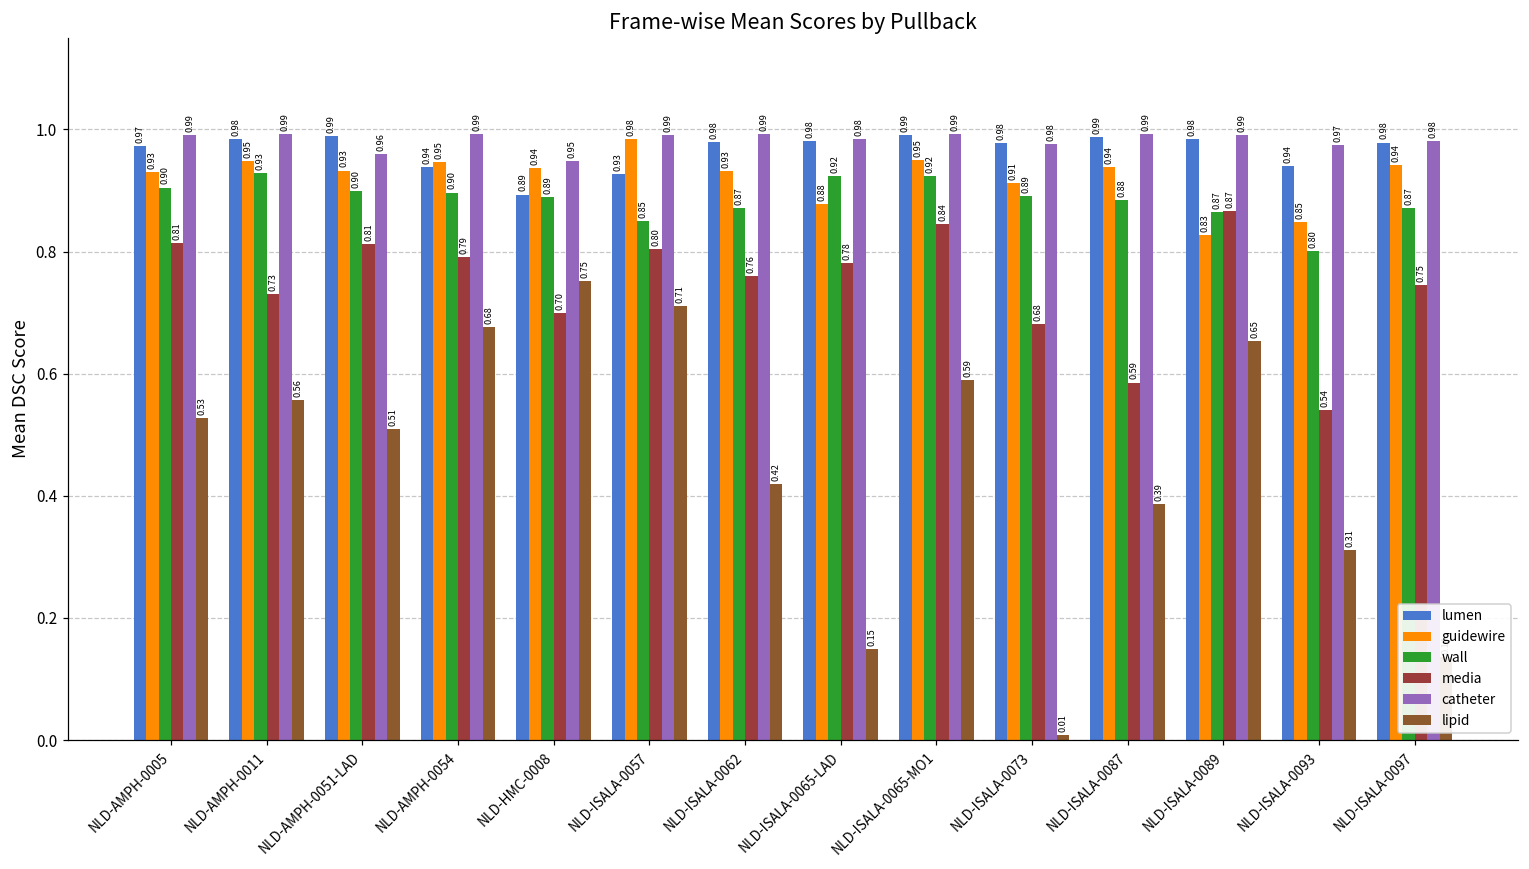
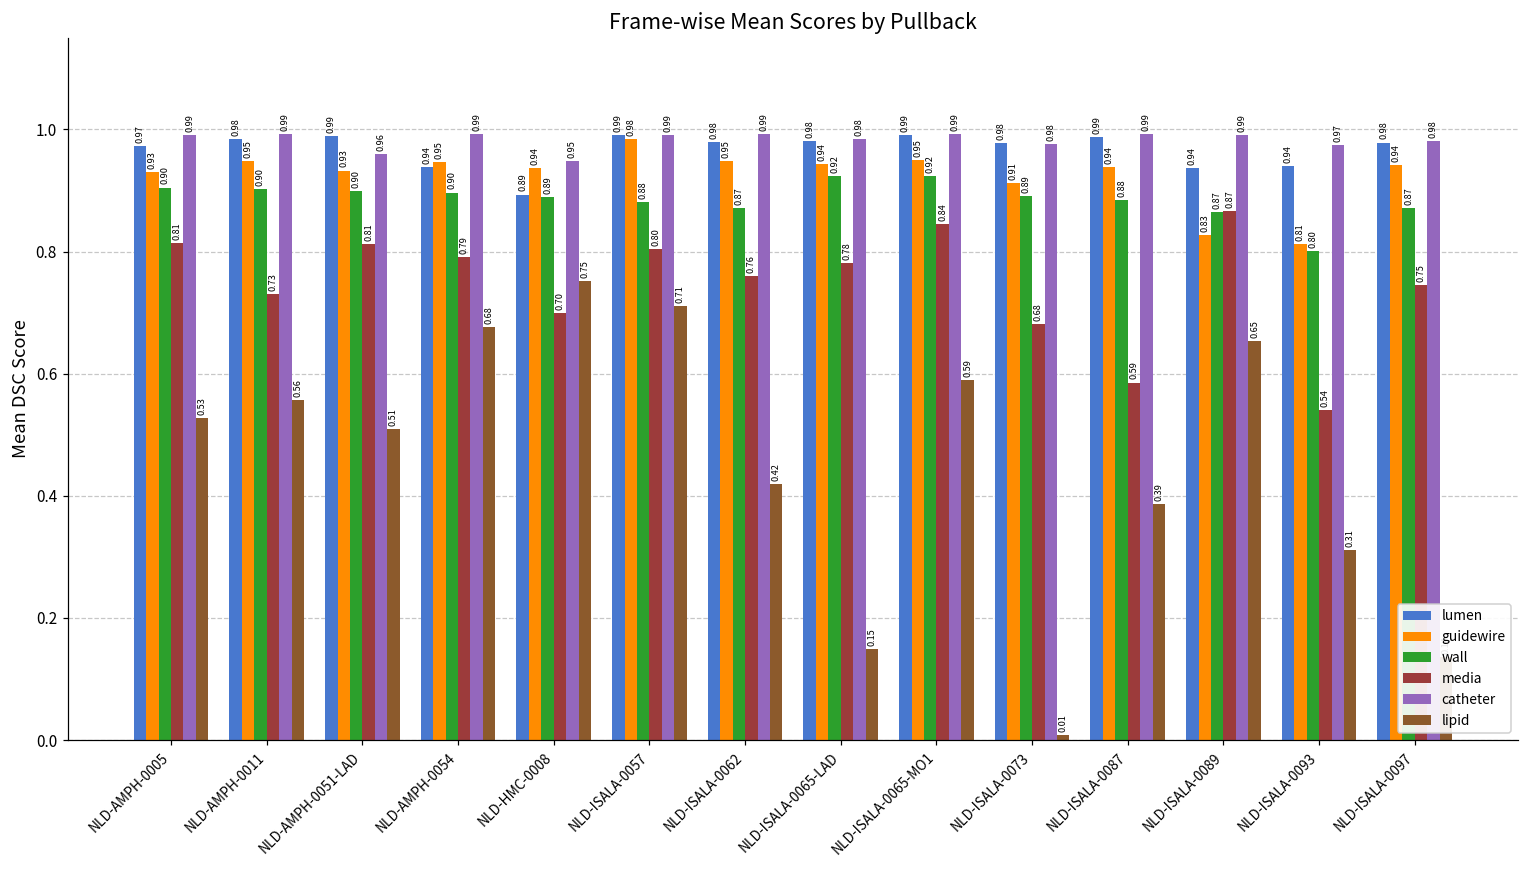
  {
    "lumen": {
      "NLD-AMPH-0005": 0.97,
      "NLD-AMPH-0011": 0.98,
      "NLD-AMPH-0051-LAD": 0.99,
      "NLD-AMPH-0054": 0.94,
      "NLD-HMC-0008": 0.89,
-     "NLD-ISALA-0057": 0.93,
+     "NLD-ISALA-0057": 0.99,
      "NLD-ISALA-0062": 0.98,
      "NLD-ISALA-0065-LAD": 0.98,
      "NLD-ISALA-0065-MO1": 0.99,
      "NLD-ISALA-0073": 0.98,
      "NLD-ISALA-0087": 0.99,
-     "NLD-ISALA-0089": 0.98,
+     "NLD-ISALA-0089": 0.94,
      "NLD-ISALA-0093": 0.94,
      "NLD-ISALA-0097": 0.98
    },
    "guidewire": {
      "NLD-AMPH-0005": 0.93,
      "NLD-AMPH-0011": 0.95,
      "NLD-AMPH-0051-LAD": 0.93,
      "NLD-AMPH-0054": 0.95,
      "NLD-HMC-0008": 0.94,
      "NLD-ISALA-0057": 0.98,
-     "NLD-ISALA-0062": 0.93,
-     "NLD-ISALA-0065-LAD": 0.88,
+     "NLD-ISALA-0062": 0.95,
+     "NLD-ISALA-0065-LAD": 0.94,
      "NLD-ISALA-0065-MO1": 0.95,
      "NLD-ISALA-0073": 0.91,
      "NLD-ISALA-0087": 0.94,
      "NLD-ISALA-0089": 0.83,
-     "NLD-ISALA-0093": 0.85,
+     "NLD-ISALA-0093": 0.81,
      "NLD-ISALA-0097": 0.94
    },
    "wall": {
      "NLD-AMPH-0005": 0.90,
-     "NLD-AMPH-0011": 0.93,
+     "NLD-AMPH-0011": 0.90,
      "NLD-AMPH-0051-LAD": 0.90,
      "NLD-AMPH-0054": 0.90,
      "NLD-HMC-0008": 0.89,
-     "NLD-ISALA-0057": 0.85,
+     "NLD-ISALA-0057": 0.88,
      "NLD-ISALA-0062": 0.87,
      "NLD-ISALA-0065-LAD": 0.92,
      "NLD-ISALA-0065-MO1": 0.92,
      "NLD-ISALA-0073": 0.89,
      "NLD-ISALA-0087": 0.88,
      "NLD-ISALA-0089": 0.87,
      "NLD-ISALA-0093": 0.80,
      "NLD-ISALA-0097": 0.87
    },
    "catheter": {
      "NLD-AMPH-0005": 0.99,
      "NLD-AMPH-0011": 0.99,
      "NLD-AMPH-0051-LAD": 0.96,
      "NLD-AMPH-0054": 0.99,
      "NLD-HMC-0008": 0.95,
      "NLD-ISALA-0057": 0.99,
      "NLD-ISALA-0062": 0.99,
      "NLD-ISALA-0065-LAD": 0.98,
      "NLD-ISALA-0065-MO1": 0.99,
      "NLD-ISALA-0073": 0.98,
      "NLD-ISALA-0087": 0.99,
      "NLD-ISALA-0089": 0.99,
      "NLD-ISALA-0093": 0.97,
      "NLD-ISALA-0097": 0.98
    }
  }
